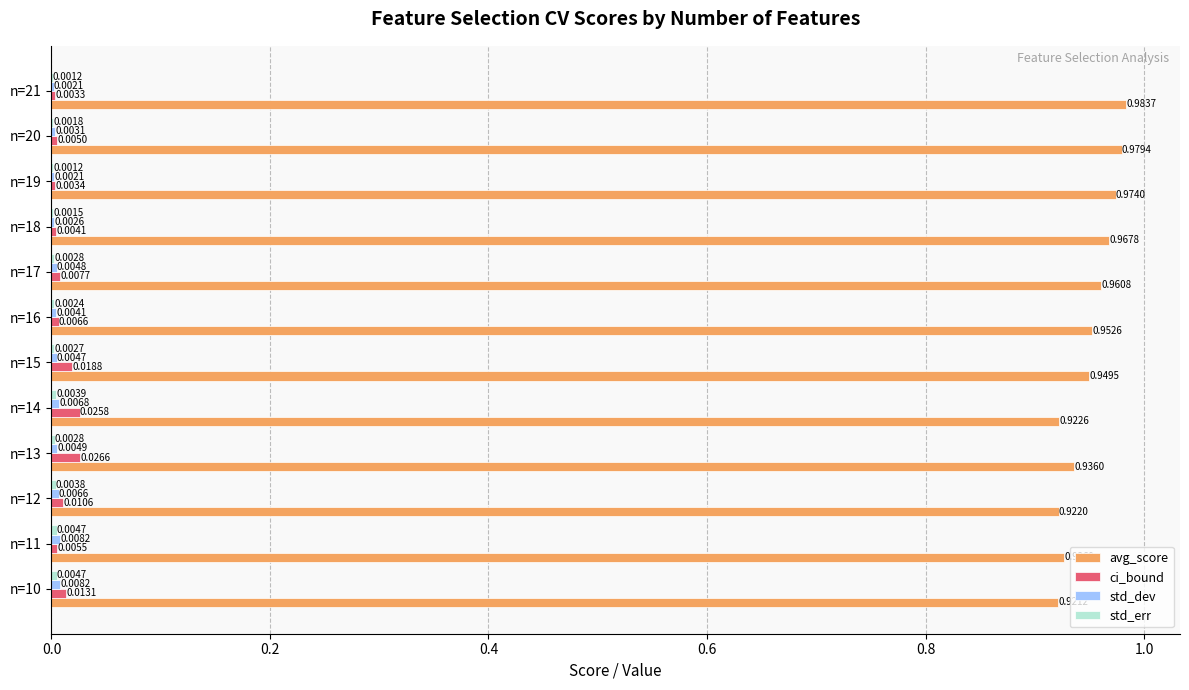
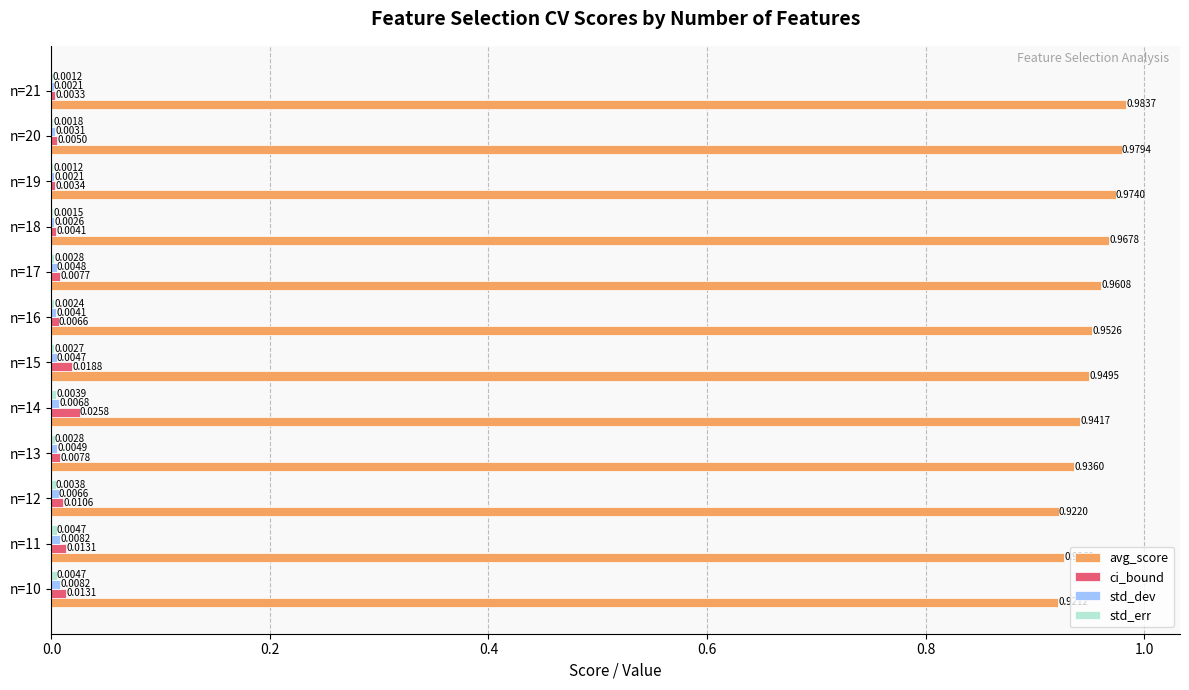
  {
    "avg_score": {
      "n=21": 0.9837,
      "n=20": 0.9794,
      "n=19": 0.9740,
      "n=18": 0.9678,
      "n=17": 0.9608,
      "n=16": 0.9526,
      "n=15": 0.9495,
-     "n=14": 0.9226,
+     "n=14": 0.9417,
      "n=13": 0.9360,
      "n=12": 0.9220
    },
    "ci_bound": {
      "n=21": 0.0033,
      "n=20": 0.0050,
      "n=19": 0.0034,
      "n=18": 0.0041,
      "n=17": 0.0077,
      "n=16": 0.0066,
      "n=15": 0.0188,
      "n=14": 0.0258,
-     "n=13": 0.0266,
+     "n=13": 0.0078,
      "n=12": 0.0106,
-     "n=11": 0.0055,
+     "n=11": 0.0131,
      "n=10": 0.0131
    }
  }
